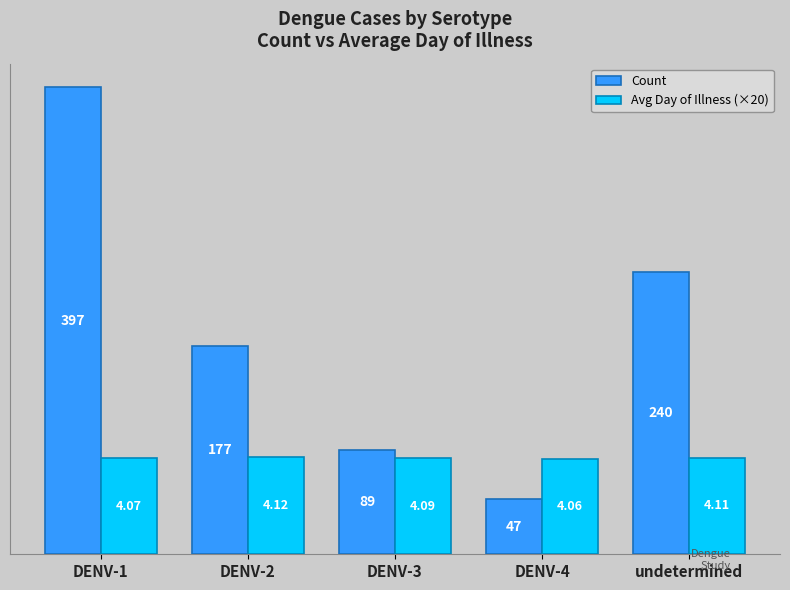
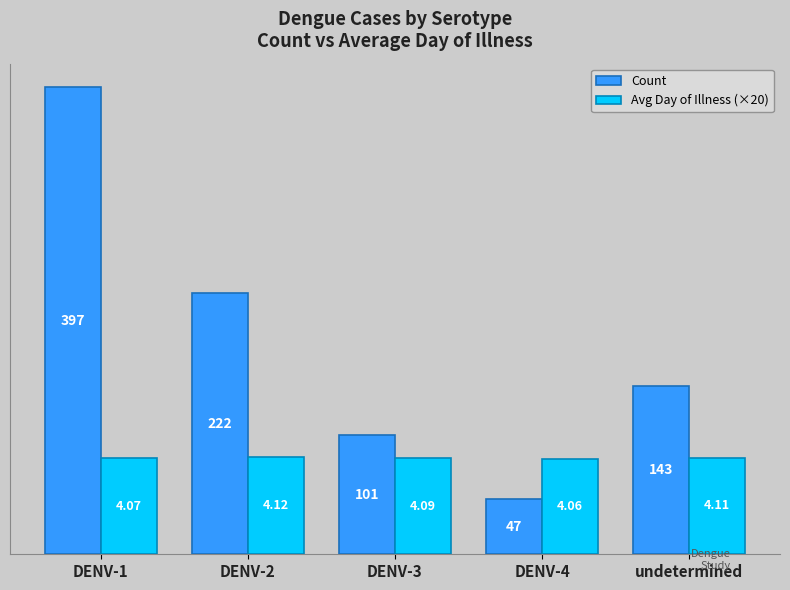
  {
    "Count": {
      "DENV-1": 397,
-     "DENV-2": 177,
-     "DENV-3": 89,
+     "DENV-2": 222,
+     "DENV-3": 101,
      "DENV-4": 47,
-     "undetermined": 240
+     "undetermined": 143
    }
  }
